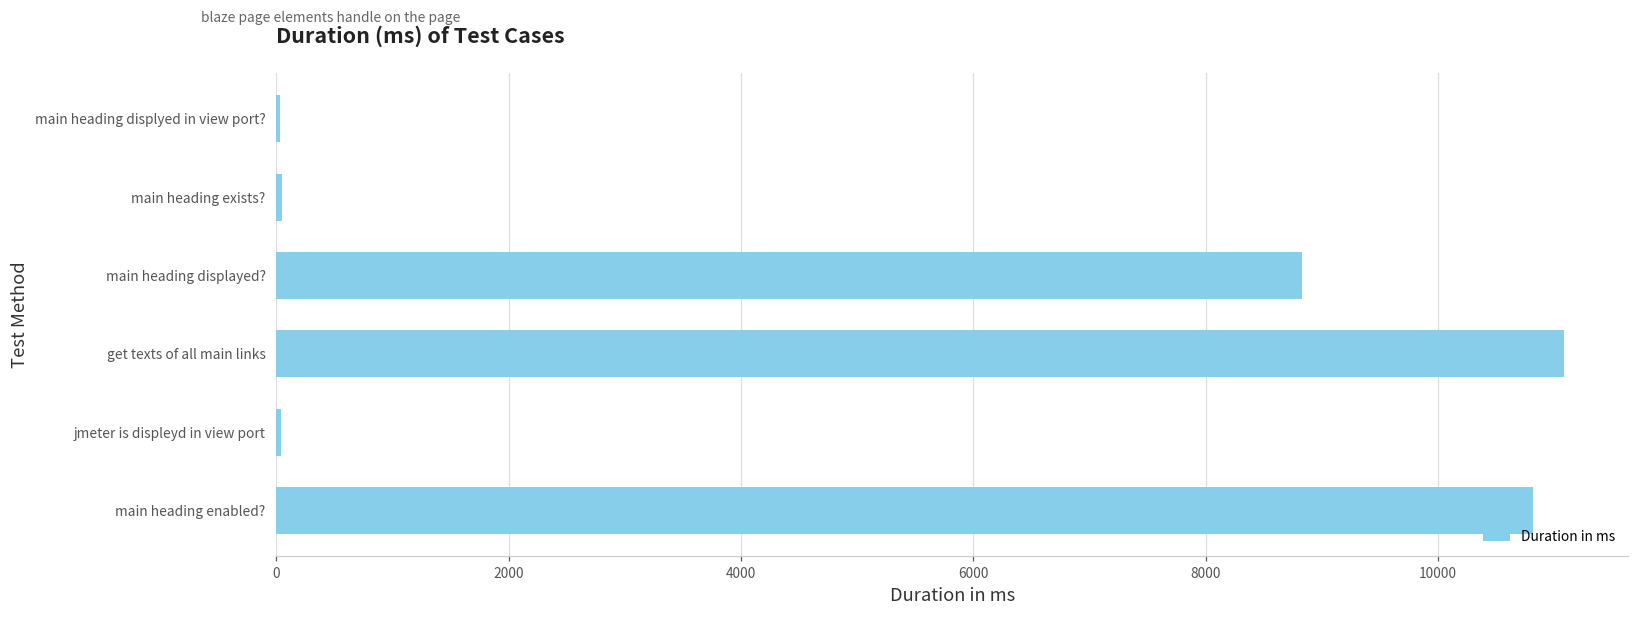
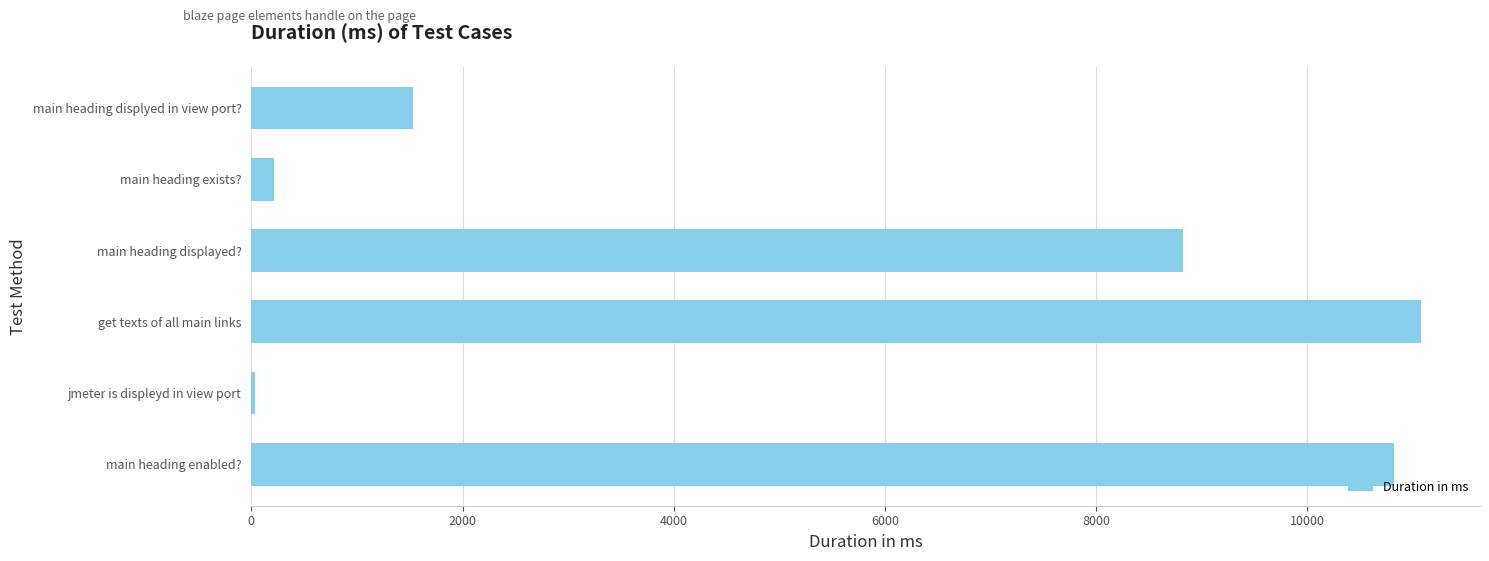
  {
-   "main heading displyed in view port?": 40,
-   "main heading exists?": 50,
+   "main heading displyed in view port?": 1530,
+   "main heading exists?": 220,
    "main heading displayed?": 8830,
    "get texts of all main links": 11080,
    "jmeter is displeyd in view port": 40,
    "main heading enabled?": 10820
  }
